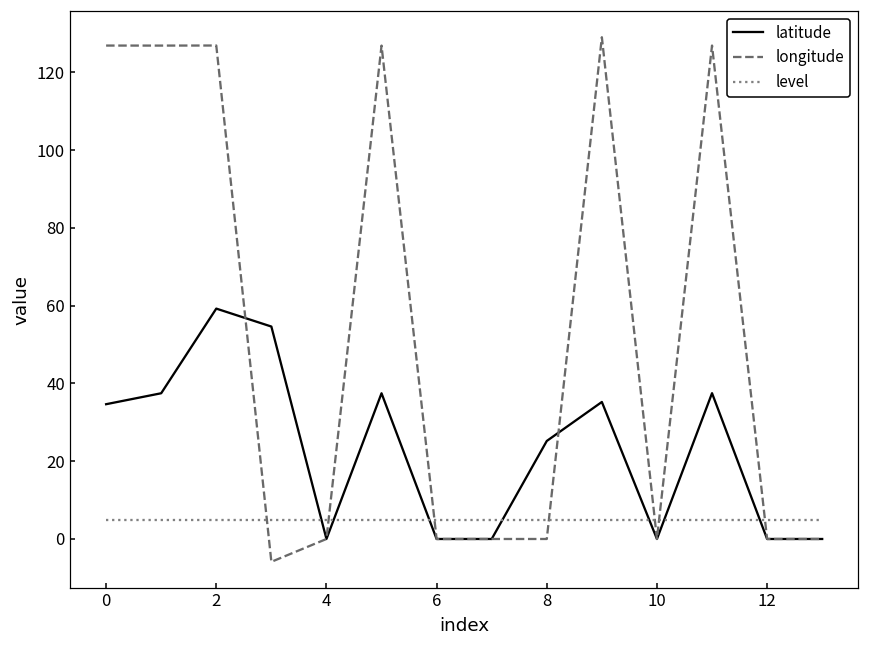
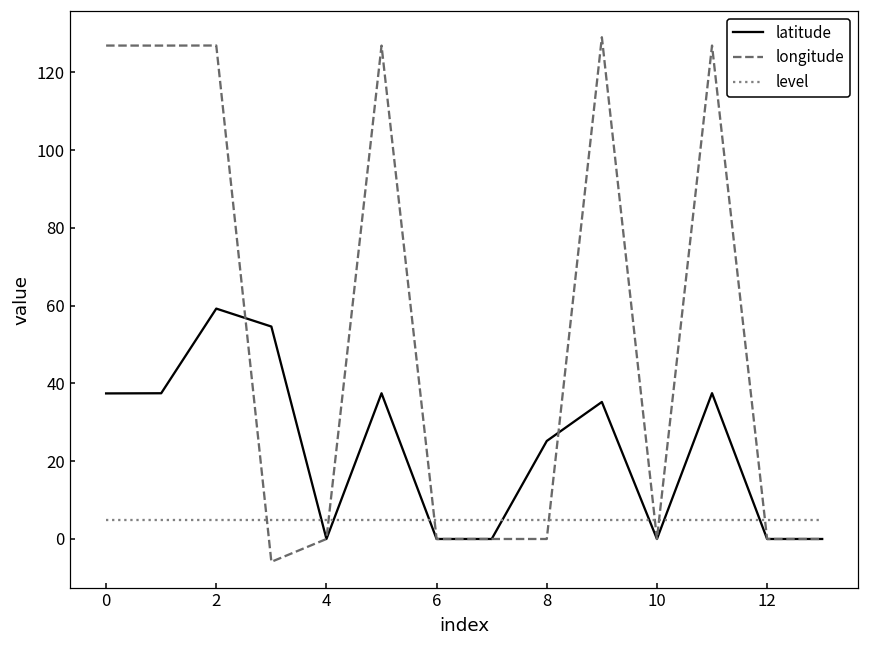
  {
    "latitude": {
-     "0": 35,
+     "0": 37,
      "2": 59,
      "8": 25
    }
  }
